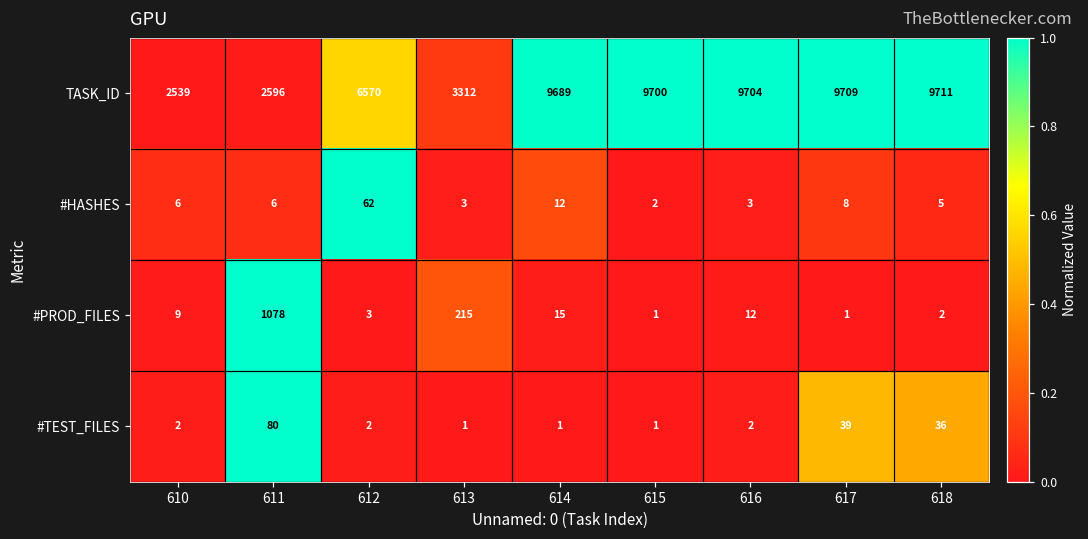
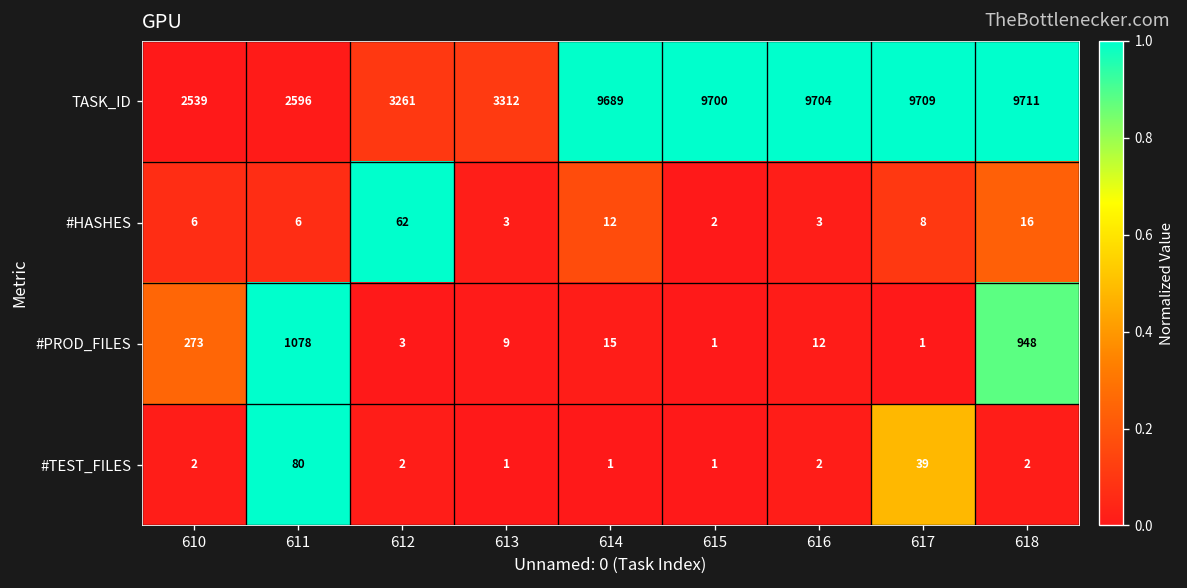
  {
    "TASK_ID": {
      "610": 2539,
      "611": 2596,
-     "612": 6570,
+     "612": 3261,
      "613": 3312,
      "614": 9689,
      "615": 9700,
      "616": 9704,
      "617": 9709,
      "618": 9711
    },
    "#HASHES": {
      "610": 6,
      "611": 6,
      "612": 62,
      "613": 3,
      "614": 12,
      "615": 2,
      "616": 3,
      "617": 8,
-     "618": 5
+     "618": 16
    },
    "#PROD_FILES": {
-     "610": 9,
+     "610": 273,
      "611": 1078,
      "612": 3,
-     "613": 215,
+     "613": 9,
      "614": 15,
      "615": 1,
      "616": 12,
      "617": 1,
-     "618": 2
+     "618": 948
    },
    "#TEST_FILES": {
      "610": 2,
      "611": 80,
      "612": 2,
      "613": 1,
      "614": 1,
      "615": 1,
      "616": 2,
      "617": 39,
-     "618": 36
+     "618": 2
    }
  }
